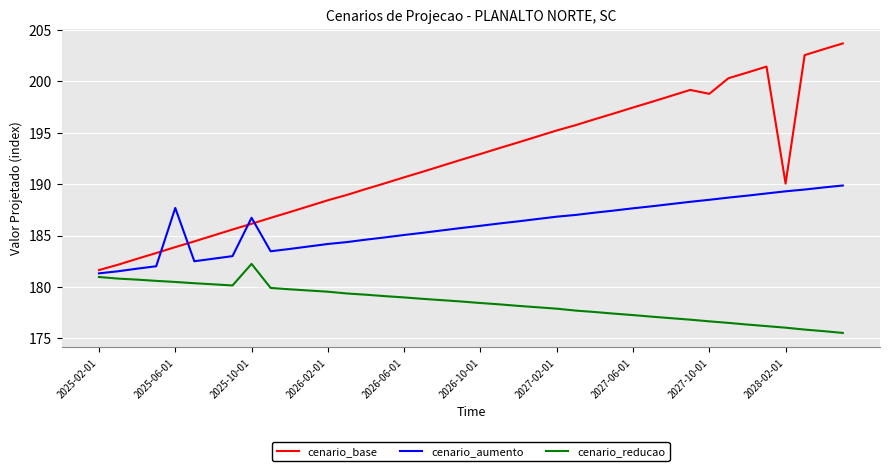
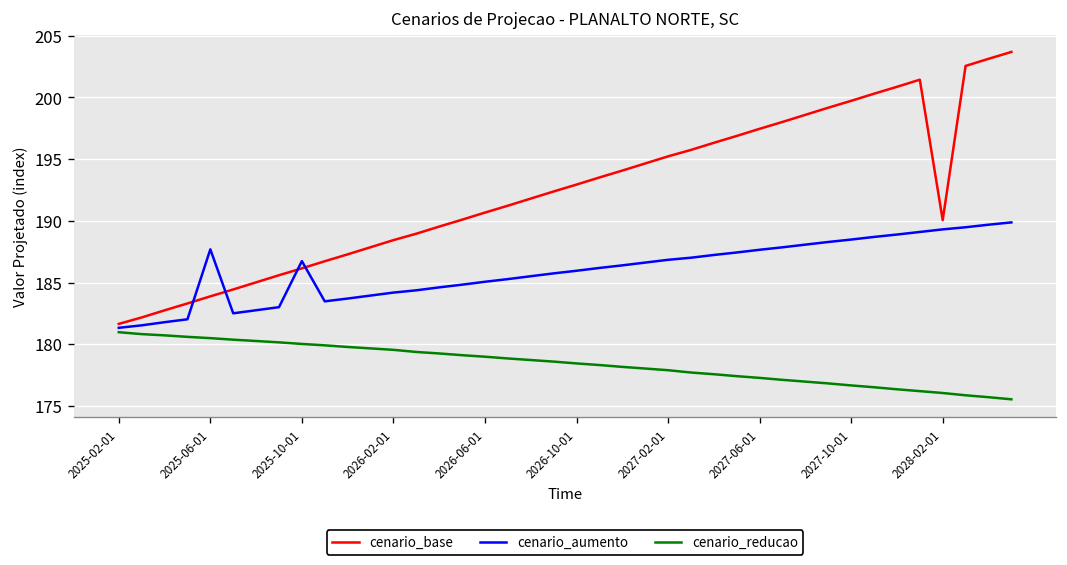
  {
    "cenario_base": {
      "2025-02-01": 181.6,
      "2025-06-01": 183.9,
      "2025-10-01": 186.1,
      "2026-02-01": 188.4,
      "2026-06-01": 190.7,
      "2026-10-01": 192.9,
      "2027-02-01": 195.2,
      "2027-06-01": 197.5,
-     "2027-10-01": 198.8,
+     "2027-10-01": 199.7,
      "2028-02-01": 190.1
    },
    "cenario_aumento": {
      "2025-02-01": 181.3,
      "2025-06-01": 187.7,
      "2025-10-01": 186.7,
      "2026-02-01": 184.2,
      "2026-06-01": 185.1,
      "2026-10-01": 186.0,
      "2027-02-01": 186.8,
      "2027-06-01": 187.7,
      "2027-10-01": 188.5,
      "2028-02-01": 189.3
    },
    "cenario_reducao": {
      "2025-02-01": 181.0,
      "2025-06-01": 180.5,
-     "2025-10-01": 182.2,
+     "2025-10-01": 180.0,
      "2026-02-01": 179.5,
      "2026-06-01": 179.0,
      "2026-10-01": 178.4,
      "2027-02-01": 177.9,
      "2027-06-01": 177.3,
      "2027-10-01": 176.7,
      "2028-02-01": 176.0
    }
  }
